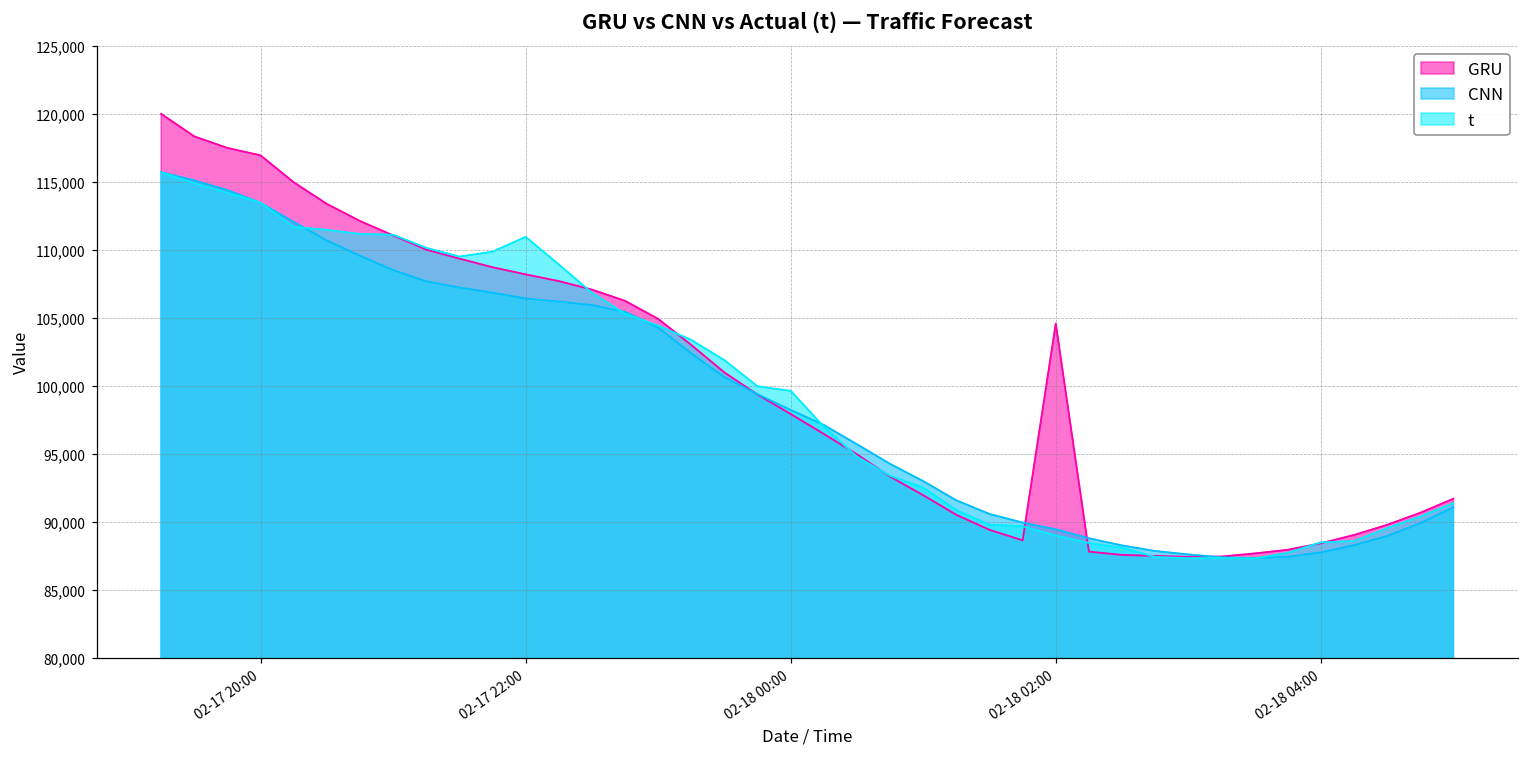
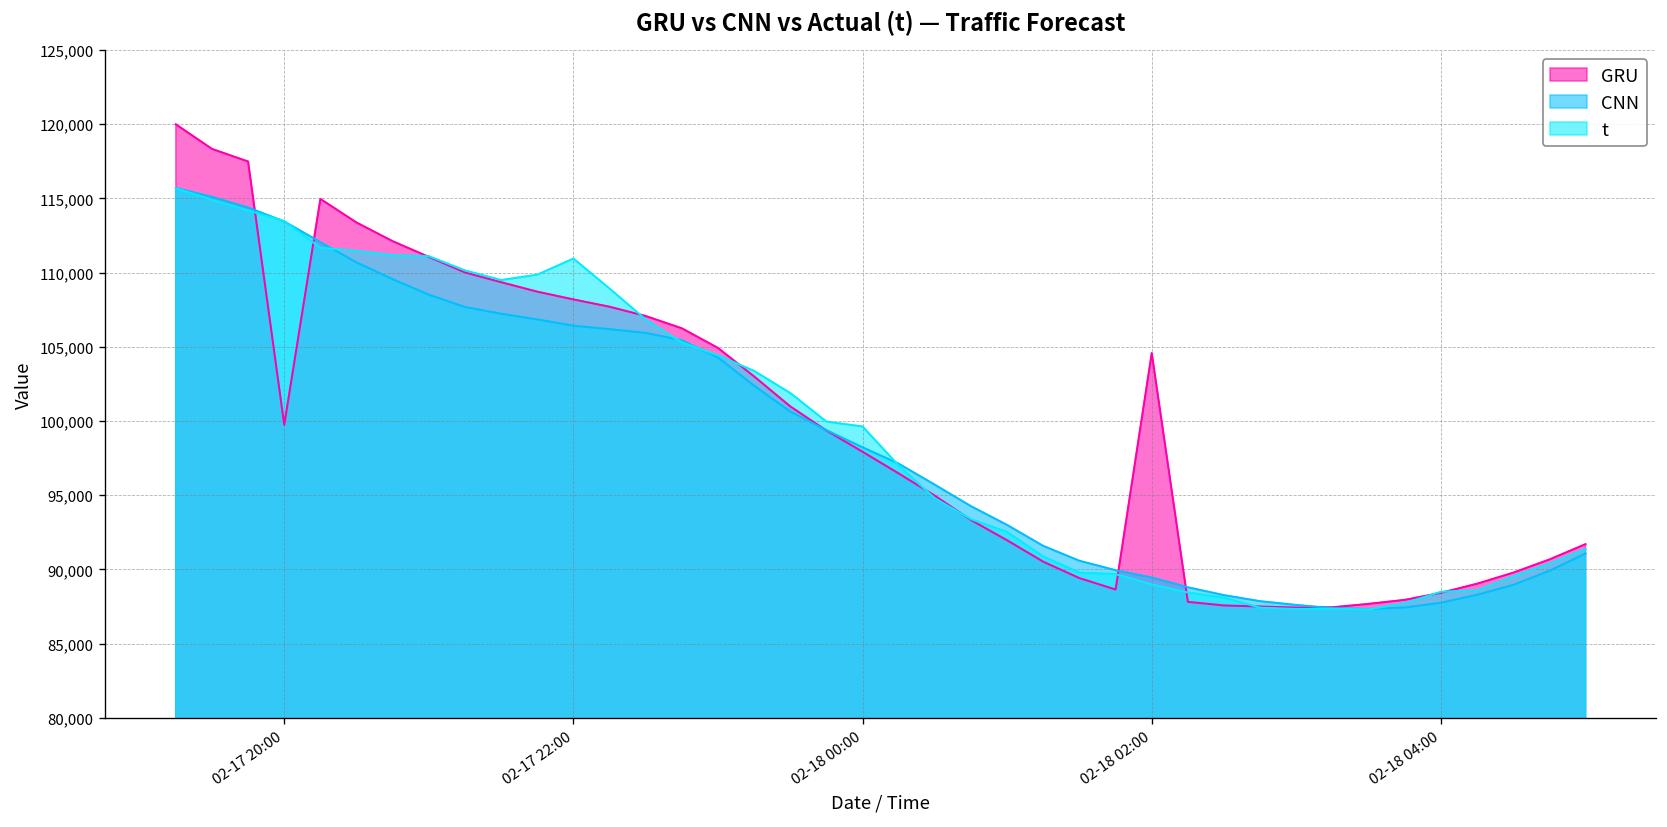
  {
    "GRU": {
-     "02-17 20:00": "116,900",
+     "02-17 20:00": "99,700",
      "02-17 22:00": "108,200",
      "02-18 00:00": "97,900",
      "02-18 02:00": "104,600"
    }
  }
